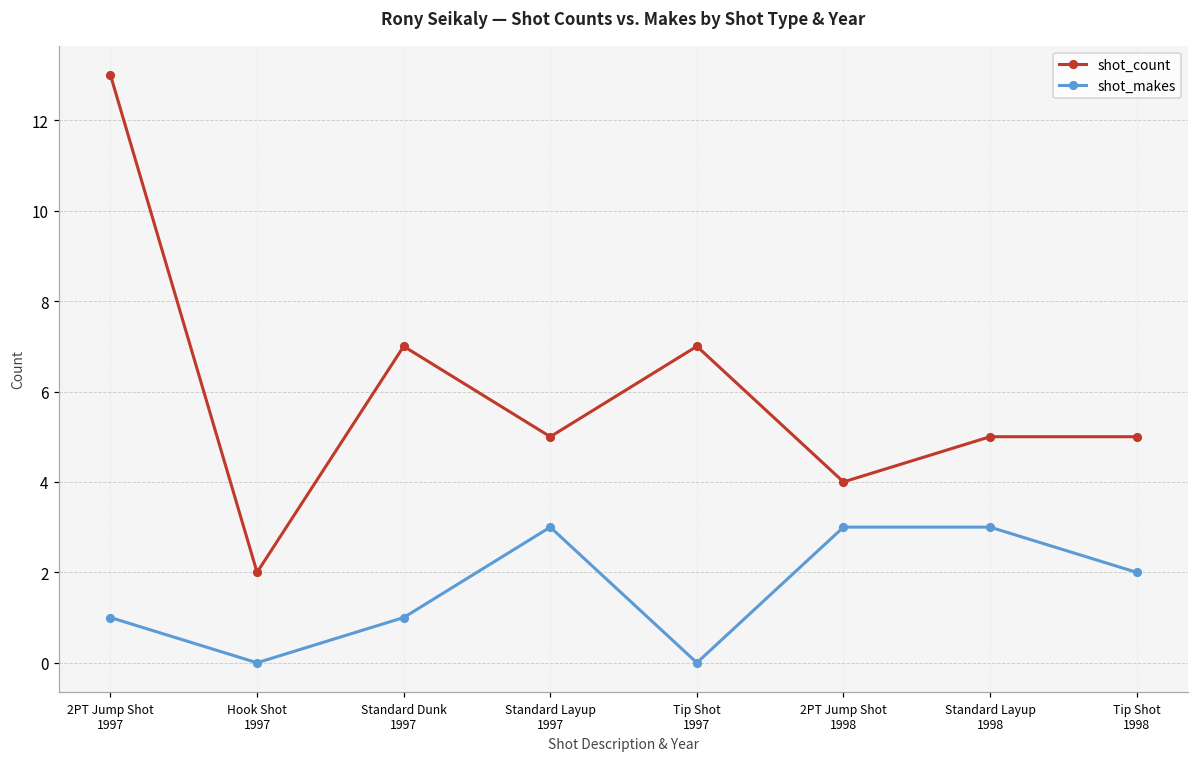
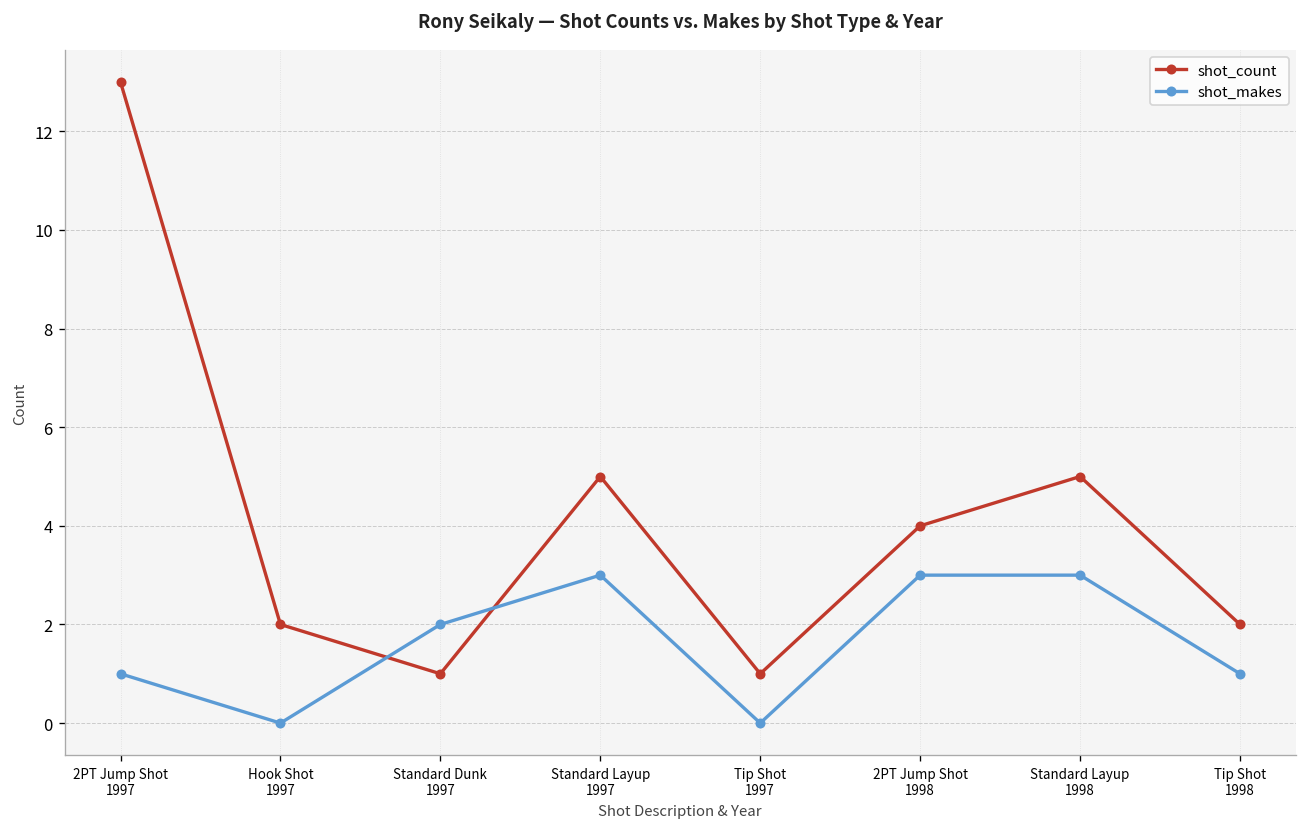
  {
    "shot_count": {
      "2PT Jump Shot 1997": 13,
      "Hook Shot 1997": 2,
-     "Standard Dunk 1997": 7,
+     "Standard Dunk 1997": 1,
      "Standard Layup 1997": 5,
-     "Tip Shot 1997": 7,
+     "Tip Shot 1997": 1,
      "2PT Jump Shot 1998": 4,
      "Standard Layup 1998": 5,
-     "Tip Shot 1998": 5
+     "Tip Shot 1998": 2
    },
    "shot_makes": {
      "2PT Jump Shot 1997": 1,
      "Hook Shot 1997": 0,
-     "Standard Dunk 1997": 1,
+     "Standard Dunk 1997": 2,
      "Standard Layup 1997": 3,
      "Tip Shot 1997": 0,
      "2PT Jump Shot 1998": 3,
      "Standard Layup 1998": 3,
-     "Tip Shot 1998": 2
+     "Tip Shot 1998": 1
    }
  }
